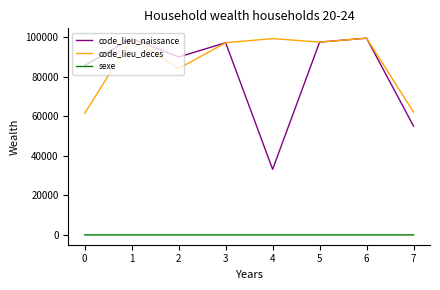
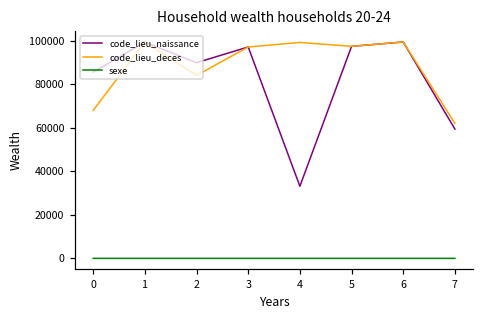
  {
    "code_lieu_naissance": {
      "4": 33000,
-     "7": 55000
+     "7": 59000
    },
    "code_lieu_deces": {
-     "0": 61000,
+     "0": 68000,
      "4": 99000,
      "7": 62000
    },
    "sexe": {
      "0": 0,
      "1": 0,
      "2": 0,
      "3": 0,
      "4": 0,
      "5": 0,
      "6": 0,
      "7": 0
    }
  }
